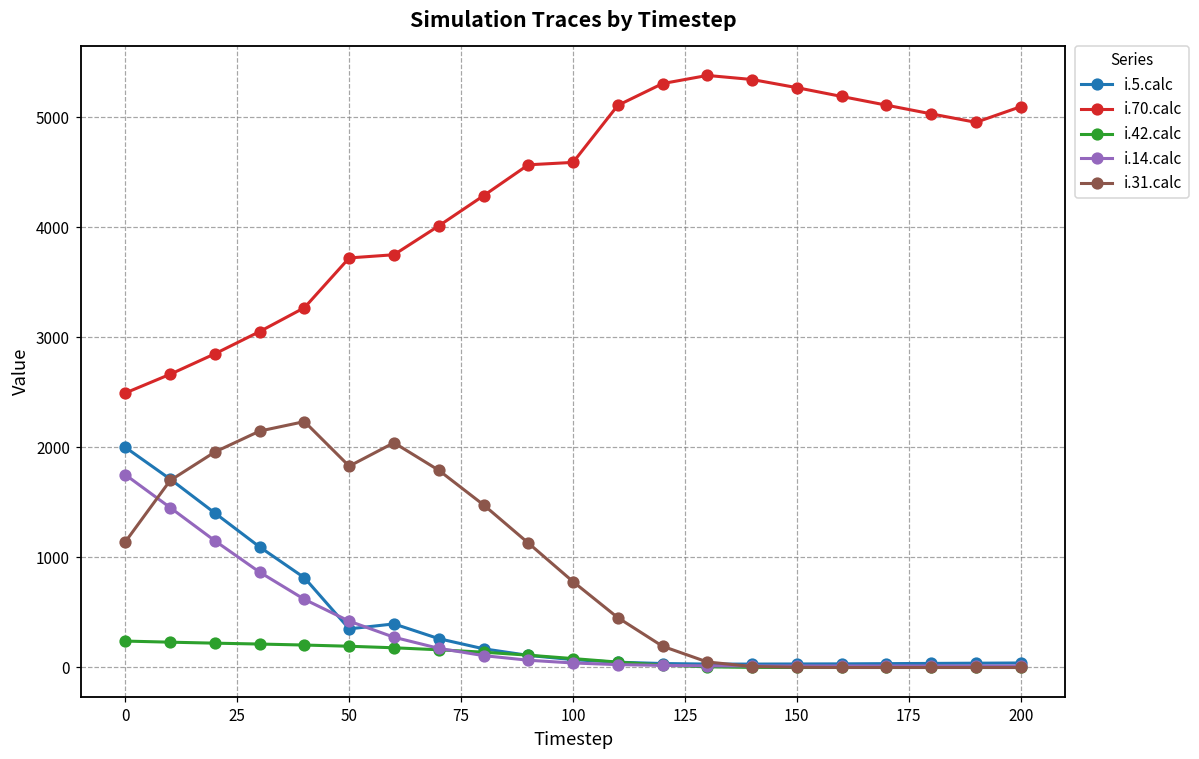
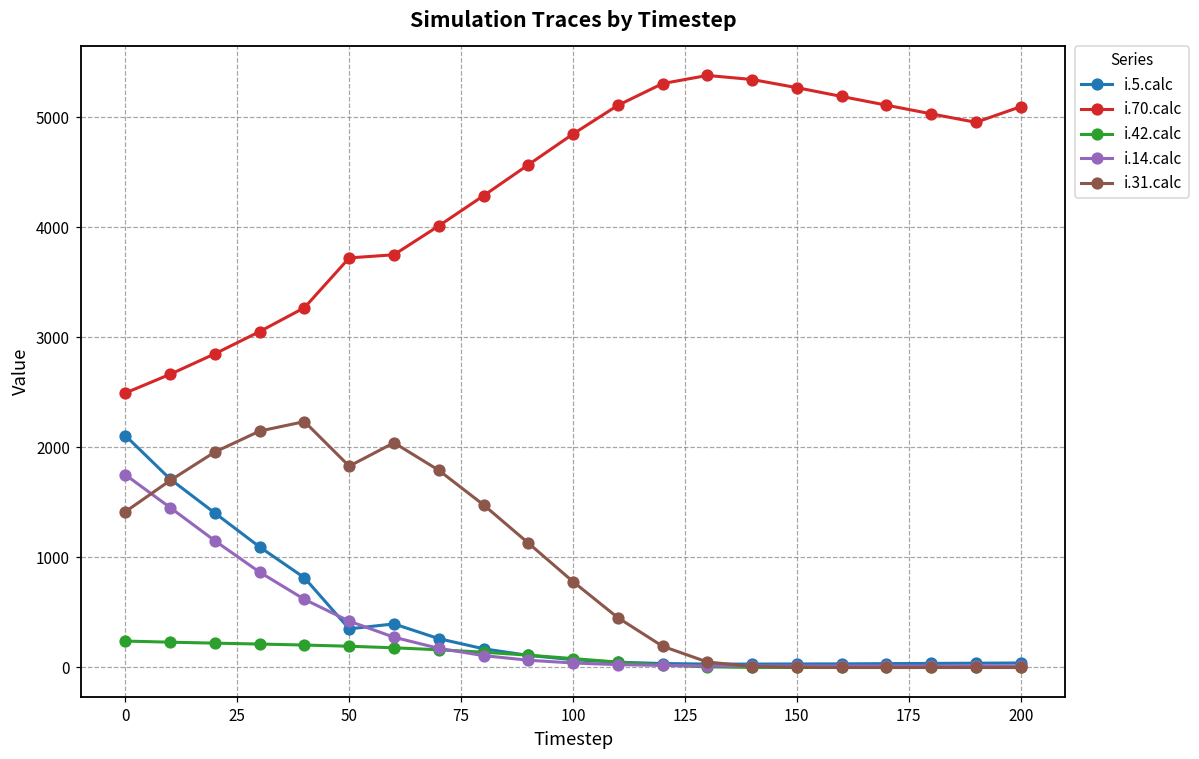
  {
    "i.5.calc": {
-     "0": 2000,
+     "0": 2110,
      "50": 350,
      "200": 40
    },
    "i.70.calc": {
      "0": 2490,
      "50": 3720,
-     "100": 4590,
+     "100": 4850,
      "150": 5270,
      "200": 5100
    },
    "i.42.calc": {
      "0": 240,
      "50": 190
    },
    "i.14.calc": {
      "0": 1750,
      "50": 420,
      "100": 40
    },
    "i.31.calc": {
-     "0": 1140,
+     "0": 1420,
      "50": 1830,
      "100": 780
    }
  }
